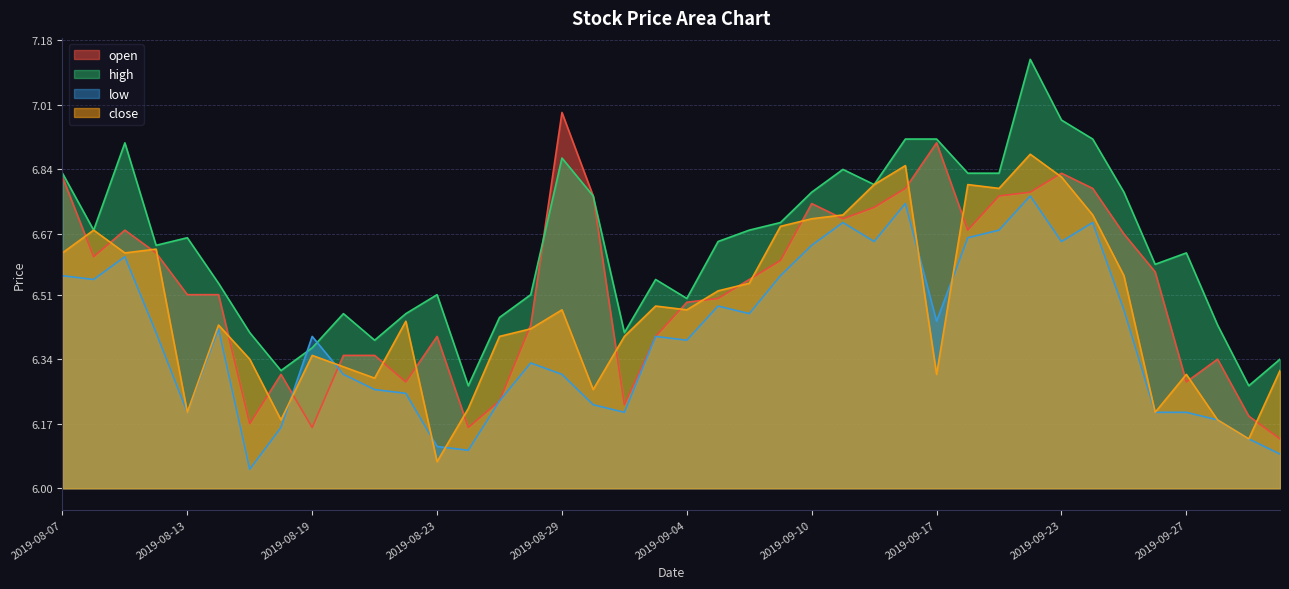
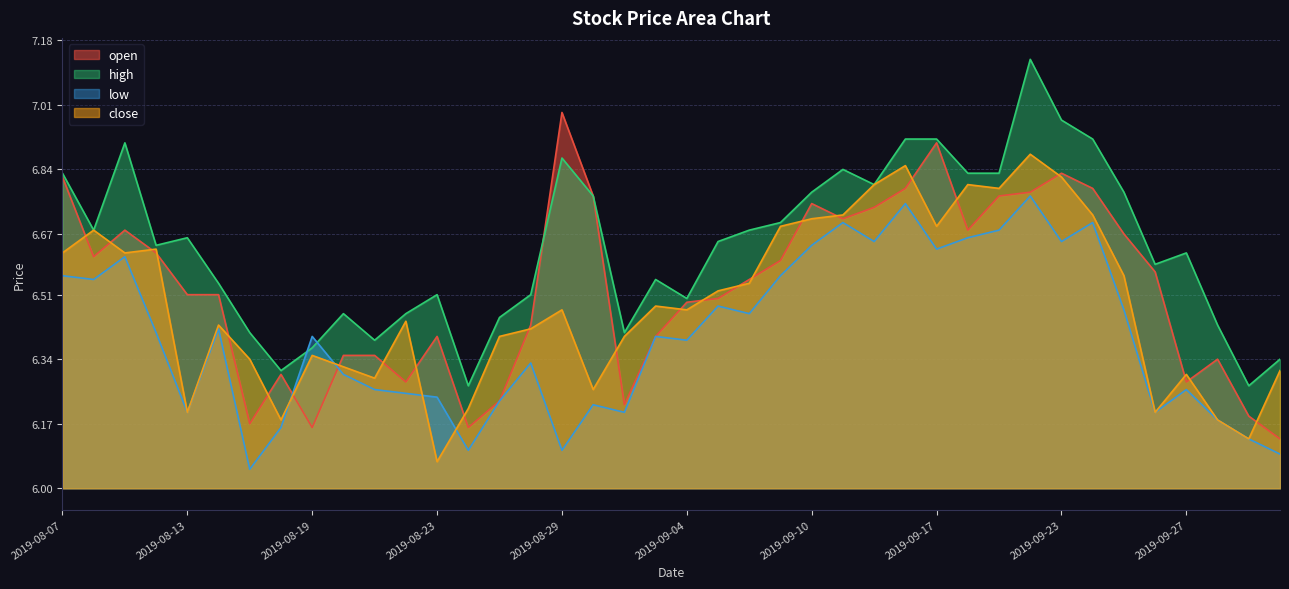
  {
    "open": {
      "2019-08-07": 6.82,
      "2019-08-13": 6.51,
      "2019-08-19": 6.16,
      "2019-08-23": 6.40,
      "2019-08-29": 6.99,
      "2019-09-04": 6.49,
      "2019-09-10": 6.75,
      "2019-09-17": 6.91,
      "2019-09-23": 6.83,
      "2019-09-27": 6.28
    },
    "high": {
      "2019-08-07": 6.83,
      "2019-08-13": 6.66,
      "2019-08-19": 6.37,
      "2019-08-23": 6.51,
      "2019-08-29": 6.87,
      "2019-09-04": 6.50,
      "2019-09-10": 6.78,
      "2019-09-17": 6.92,
      "2019-09-23": 6.97,
      "2019-09-27": 6.62
    },
    "low": {
      "2019-08-07": 6.56,
      "2019-08-19": 6.40,
-     "2019-08-23": 6.11,
-     "2019-08-29": 6.3,
+     "2019-08-23": 6.24,
+     "2019-08-29": 6.1,
      "2019-09-04": 6.39,
      "2019-09-10": 6.64,
-     "2019-09-17": 6.44,
+     "2019-09-17": 6.63,
      "2019-09-23": 6.65,
-     "2019-09-27": 6.20
+     "2019-09-27": 6.26
    },
    "close": {
      "2019-08-07": 6.62,
      "2019-08-19": 6.35,
      "2019-08-23": 6.07,
      "2019-08-29": 6.47,
      "2019-09-04": 6.47,
      "2019-09-10": 6.71,
-     "2019-09-17": 6.30,
+     "2019-09-17": 6.69,
      "2019-09-23": 6.82,
      "2019-09-27": 6.30
    }
  }
